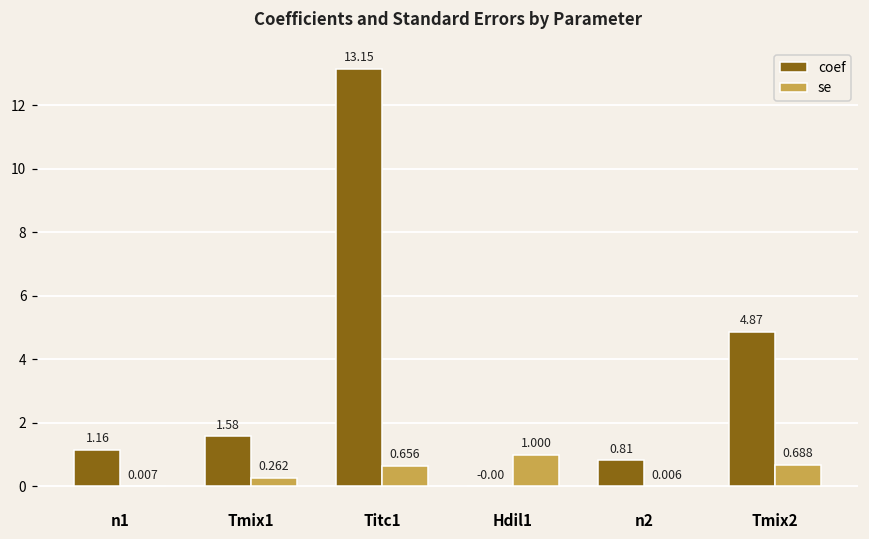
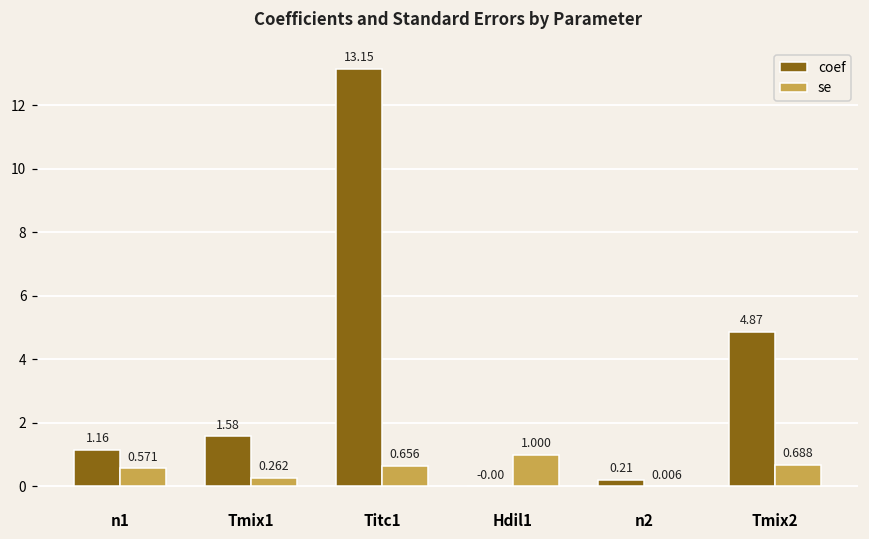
  {
    "coef": {
      "n1": 1.16,
      "Tmix1": 1.58,
      "Titc1": 13.15,
      "Hdil1": -0.00,
-     "n2": 0.81,
+     "n2": 0.21,
      "Tmix2": 4.87
    },
    "se": {
-     "n1": 0.007,
+     "n1": 0.571,
      "Tmix1": 0.262,
      "Titc1": 0.656,
      "Hdil1": 1.000,
      "n2": 0.006,
      "Tmix2": 0.688
    }
  }
